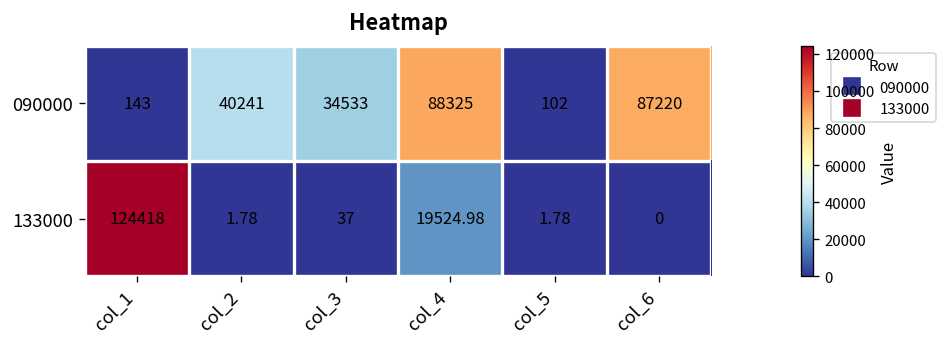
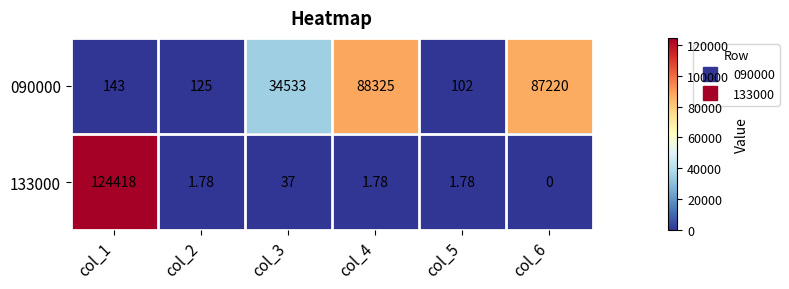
  {
    "090000": {
      "col_1": 143,
-     "col_2": 40241,
+     "col_2": 125,
      "col_3": 34533,
      "col_4": 88325,
      "col_5": 102,
      "col_6": 87220
    },
    "133000": {
      "col_1": 124418,
      "col_2": 1.78,
      "col_3": 37,
-     "col_4": 19524.98,
+     "col_4": 1.78,
      "col_5": 1.78,
      "col_6": 0
    }
  }
